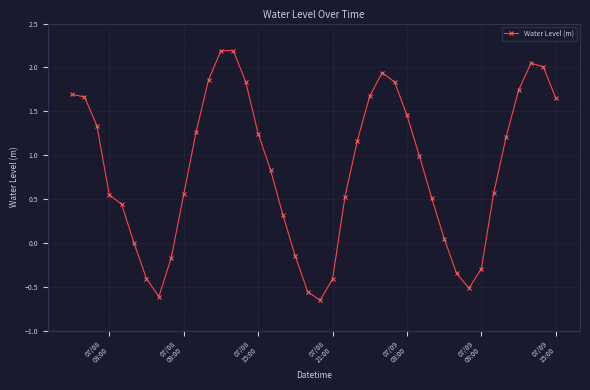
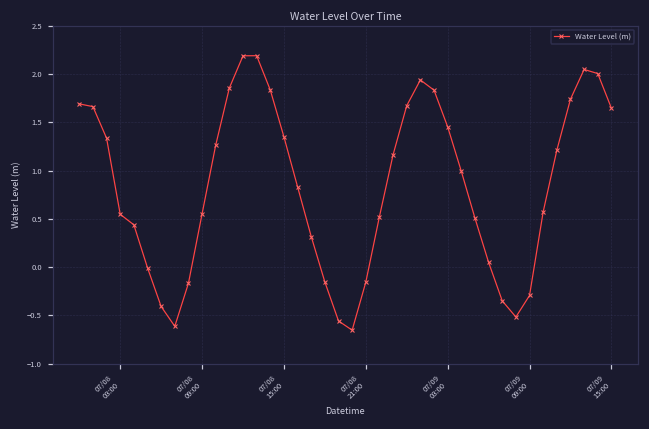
  {
    "07/08 03:00": 0.5,
    "07/08 09:00": 0.6,
-   "07/08 15:00": 1.2,
-   "07/08 21:00": -0.4,
+   "07/08 15:00": 1.3,
+   "07/08 21:00": -0.2,
    "07/09 03:00": 1.5,
    "07/09 09:00": -0.3,
    "07/09 15:00": 1.6
  }
